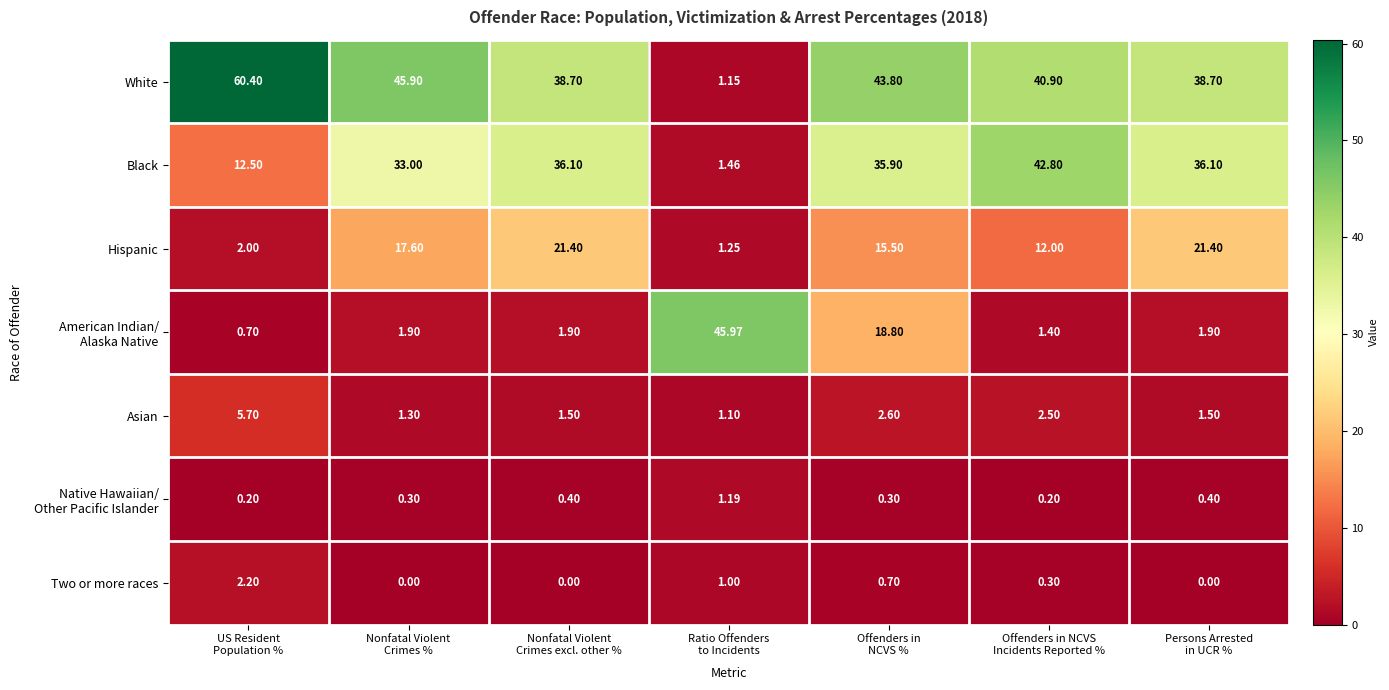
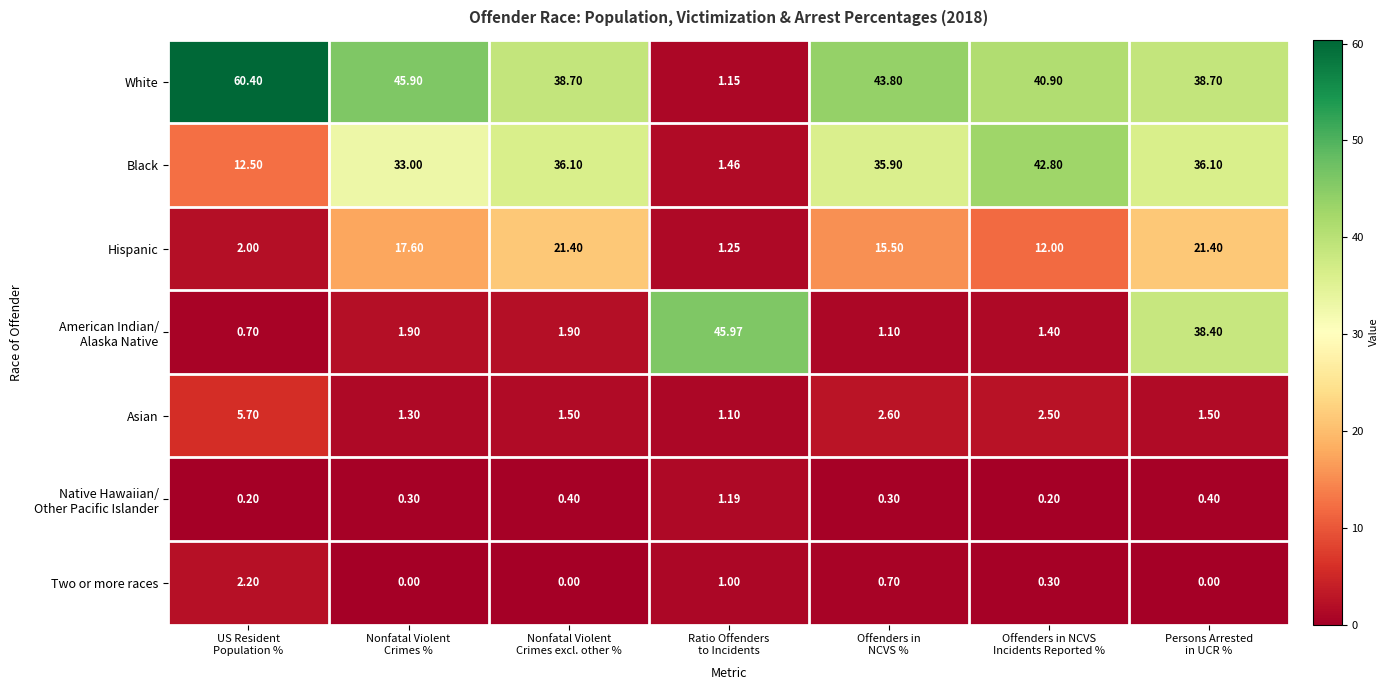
  {
    "White": {
      "US Resident Population %": 60.40,
      "Nonfatal Violent Crimes %": 45.90,
      "Nonfatal Violent Crimes excl. other %": 38.70,
      "Ratio Offenders to Incidents": 1.15,
      "Offenders in NCVS %": 43.80,
      "Offenders in NCVS Incidents Reported %": 40.90,
      "Persons Arrested in UCR %": 38.70
    },
    "Black": {
      "US Resident Population %": 12.50,
      "Nonfatal Violent Crimes %": 33.00,
      "Nonfatal Violent Crimes excl. other %": 36.10,
      "Ratio Offenders to Incidents": 1.46,
      "Offenders in NCVS %": 35.90,
      "Offenders in NCVS Incidents Reported %": 42.80,
      "Persons Arrested in UCR %": 36.10
    },
    "Hispanic": {
      "US Resident Population %": 2.00,
      "Nonfatal Violent Crimes %": 17.60,
      "Nonfatal Violent Crimes excl. other %": 21.40,
      "Ratio Offenders to Incidents": 1.25,
      "Offenders in NCVS %": 15.50,
      "Offenders in NCVS Incidents Reported %": 12.00,
      "Persons Arrested in UCR %": 21.40
    },
    "American Indian/ Alaska Native": {
      "US Resident Population %": 0.70,
      "Nonfatal Violent Crimes %": 1.90,
      "Nonfatal Violent Crimes excl. other %": 1.90,
      "Ratio Offenders to Incidents": 45.97,
-     "Offenders in NCVS %": 18.80,
+     "Offenders in NCVS %": 1.10,
      "Offenders in NCVS Incidents Reported %": 1.40,
-     "Persons Arrested in UCR %": 1.90
+     "Persons Arrested in UCR %": 38.40
    },
    "Asian": {
      "US Resident Population %": 5.70,
      "Nonfatal Violent Crimes %": 1.30,
      "Nonfatal Violent Crimes excl. other %": 1.50,
      "Ratio Offenders to Incidents": 1.10,
      "Offenders in NCVS %": 2.60,
      "Offenders in NCVS Incidents Reported %": 2.50,
      "Persons Arrested in UCR %": 1.50
    },
    "Native Hawaiian/ Other Pacific Islander": {
      "US Resident Population %": 0.20,
      "Nonfatal Violent Crimes %": 0.30,
      "Nonfatal Violent Crimes excl. other %": 0.40,
      "Ratio Offenders to Incidents": 1.19,
      "Offenders in NCVS %": 0.30,
      "Offenders in NCVS Incidents Reported %": 0.20,
      "Persons Arrested in UCR %": 0.40
    },
    "Two or more races": {
      "US Resident Population %": 2.20,
      "Nonfatal Violent Crimes %": 0.00,
      "Nonfatal Violent Crimes excl. other %": 0.00,
      "Ratio Offenders to Incidents": 1.00,
      "Offenders in NCVS %": 0.70,
      "Offenders in NCVS Incidents Reported %": 0.30,
      "Persons Arrested in UCR %": 0.00
    }
  }
